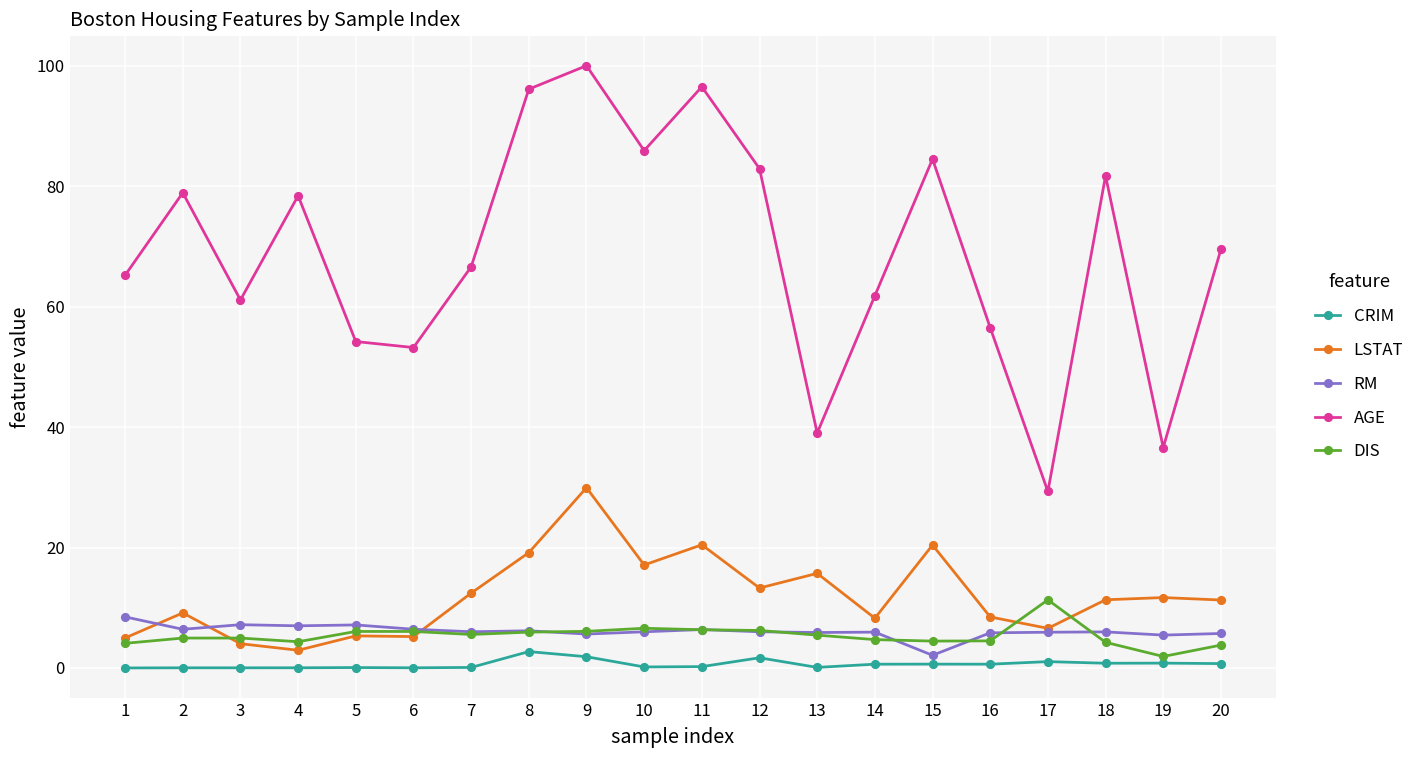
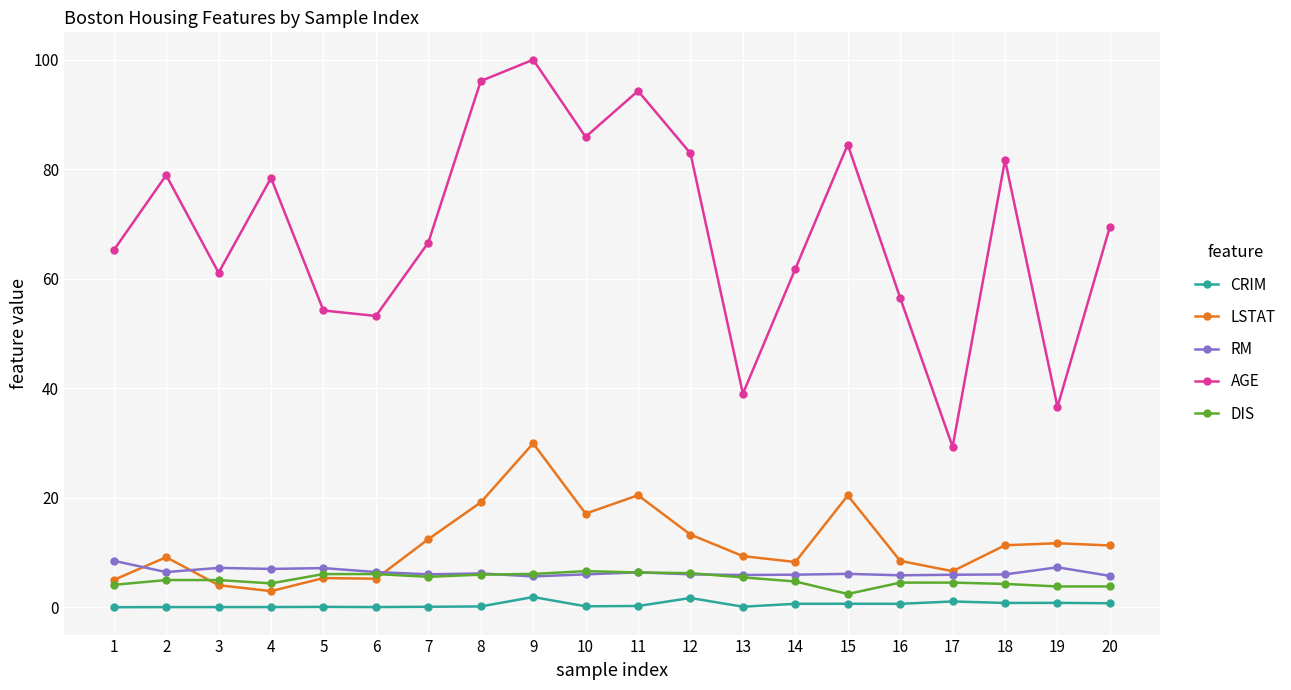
  {
    "CRIM": {
      "1": 0,
      "2": 0,
      "3": 0,
      "4": 0,
      "5": 0,
      "6": 0,
      "7": 0,
-     "8": 3,
+     "8": 0,
      "9": 2,
      "10": 0,
      "11": 0,
      "12": 2,
      "13": 0,
      "14": 1,
      "15": 1,
      "16": 1,
      "17": 1,
      "18": 1,
      "19": 1,
      "20": 1
    },
    "LSTAT": {
      "1": 5,
      "2": 9,
      "3": 4,
      "4": 3,
      "5": 5,
      "6": 5,
      "7": 12,
      "8": 19,
      "9": 30,
      "10": 17,
      "11": 20,
      "12": 13,
-     "13": 16,
+     "13": 9,
      "14": 8,
      "15": 20,
      "16": 8,
      "17": 7,
      "18": 11,
      "19": 12,
      "20": 11
    },
    "RM": {
      "1": 8,
      "2": 6,
      "3": 7,
      "4": 7,
      "5": 7,
      "10": 6,
      "14": 6,
-     "15": 2,
+     "15": 6,
      "16": 6,
      "17": 6,
      "18": 6,
-     "19": 5,
+     "19": 7,
      "20": 6
    },
    "AGE": {
      "1": 65,
      "2": 79,
      "3": 61,
      "4": 78,
      "5": 54,
      "6": 53,
      "7": 67,
      "8": 96,
      "9": 100,
      "10": 86,
-     "11": 97,
+     "11": 94,
      "12": 83,
      "13": 39,
      "14": 62,
      "15": 85,
      "16": 57,
      "17": 29,
      "18": 82,
      "19": 37,
      "20": 70
    },
    "DIS": {
      "1": 4,
      "2": 5,
      "3": 5,
      "4": 4,
      "5": 6,
      "10": 7,
      "14": 5,
-     "15": 4,
+     "15": 2,
      "16": 4,
-     "17": 11,
+     "17": 4,
      "18": 4,
-     "19": 2,
+     "19": 4,
      "20": 4
    }
  }
